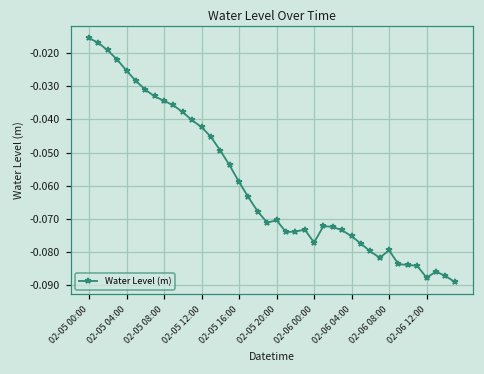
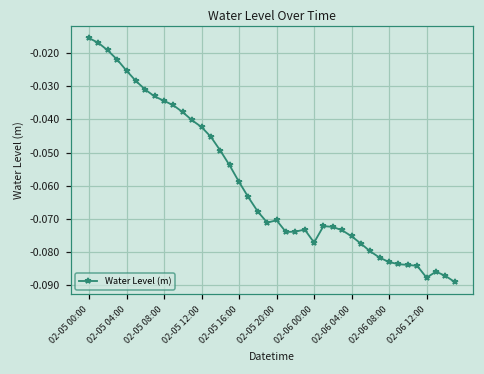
  {
    "02-05 00:00": -0.015,
    "02-05 04:00": -0.025,
    "02-05 08:00": -0.034,
    "02-05 12:00": -0.042,
    "02-05 16:00": -0.059,
    "02-05 20:00": -0.070,
    "02-06 00:00": -0.077,
    "02-06 04:00": -0.075,
-   "02-06 08:00": -0.080,
+   "02-06 08:00": -0.083,
    "02-06 12:00": -0.088
  }
